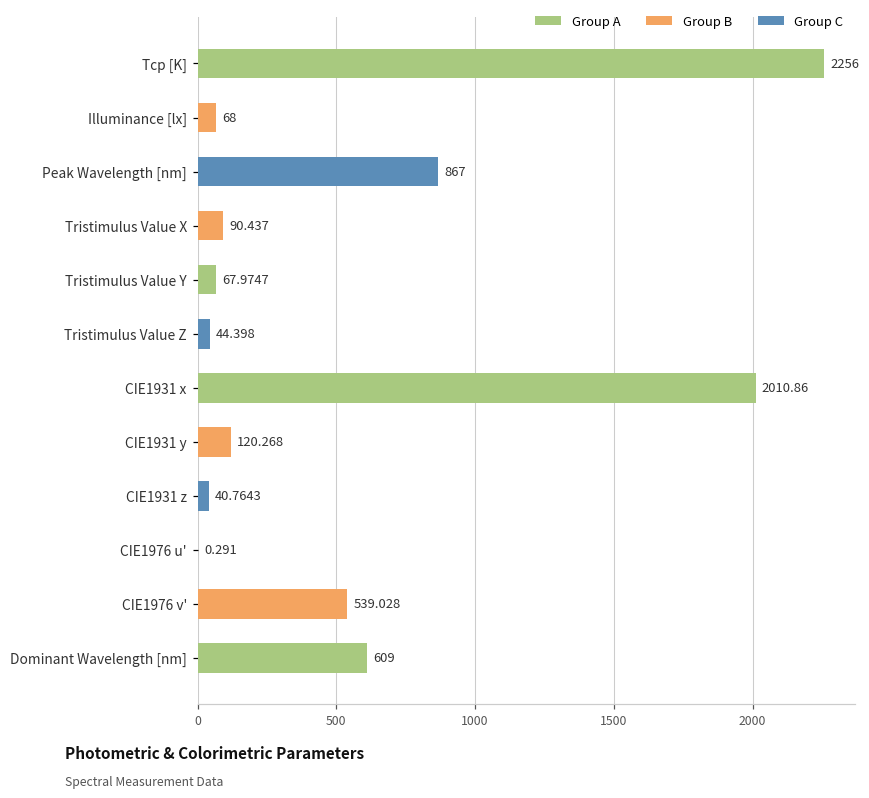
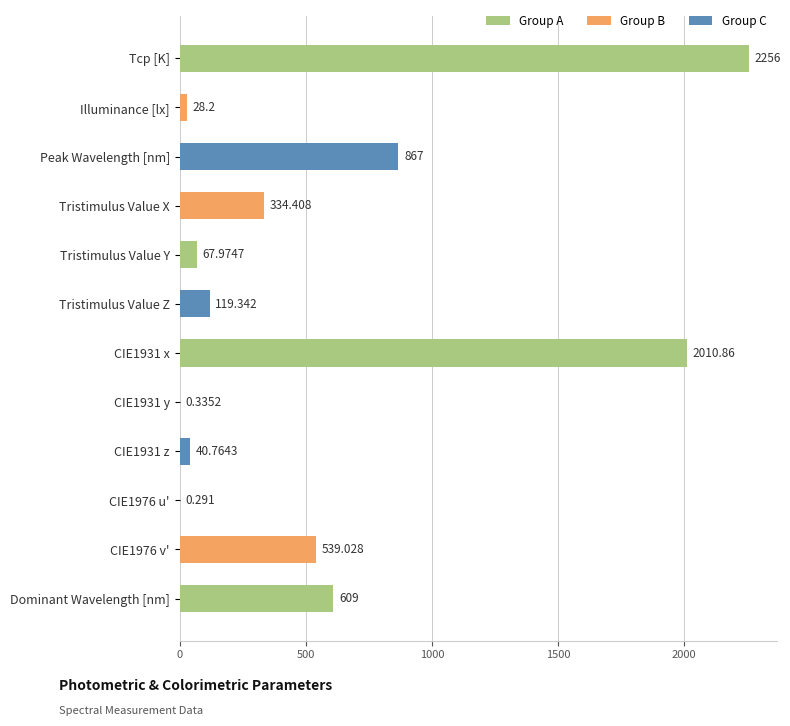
  {
    "Tcp [K]": 2256,
-   "Illuminance [lx]": 68,
+   "Illuminance [lx]": 28.2,
    "Peak Wavelength [nm]": 867,
-   "Tristimulus Value X": 90.437,
+   "Tristimulus Value X": 334.408,
    "Tristimulus Value Y": 67.9747,
-   "Tristimulus Value Z": 44.398,
+   "Tristimulus Value Z": 119.342,
    "CIE1931 x": 2010.86,
-   "CIE1931 y": 120.268,
+   "CIE1931 y": 0.3352,
    "CIE1931 z": 40.7643,
    "CIE1976 u'": 0.291,
    "CIE1976 v'": 539.028,
    "Dominant Wavelength [nm]": 609
  }
